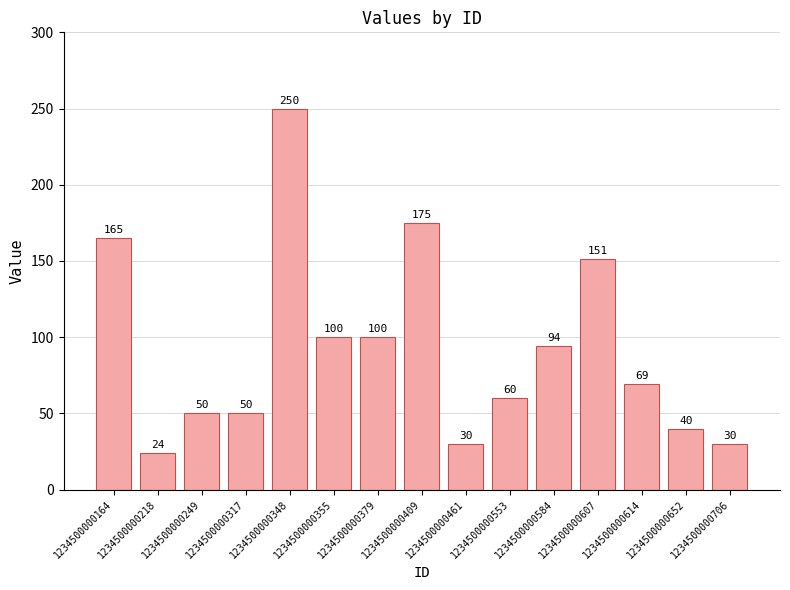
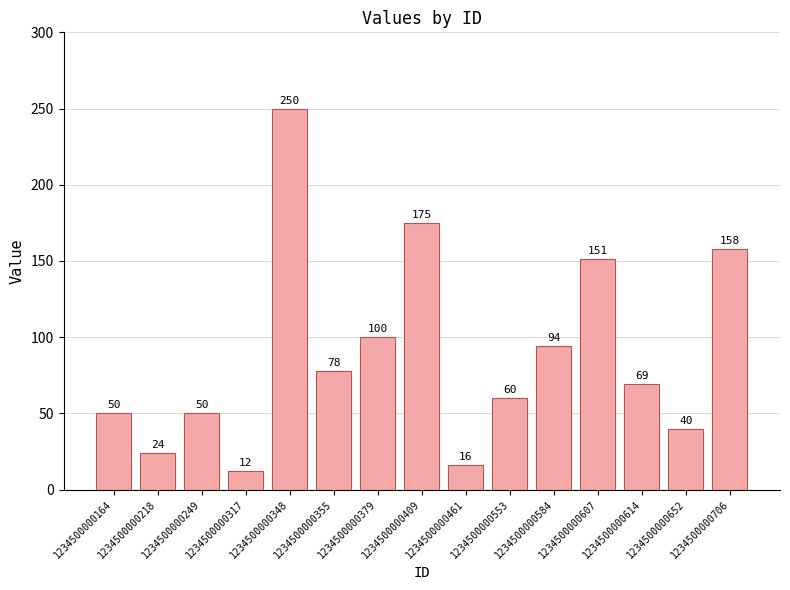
  {
-   "1234500000164": 165,
+   "1234500000164": 50,
    "1234500000218": 24,
    "1234500000249": 50,
-   "1234500000317": 50,
+   "1234500000317": 12,
    "1234500000348": 250,
-   "1234500000355": 100,
+   "1234500000355": 78,
    "1234500000379": 100,
    "1234500000409": 175,
-   "1234500000461": 30,
+   "1234500000461": 16,
    "1234500000553": 60,
    "1234500000584": 94,
    "1234500000607": 151,
    "1234500000614": 69,
    "1234500000652": 40,
-   "1234500000706": 30
+   "1234500000706": 158
  }
